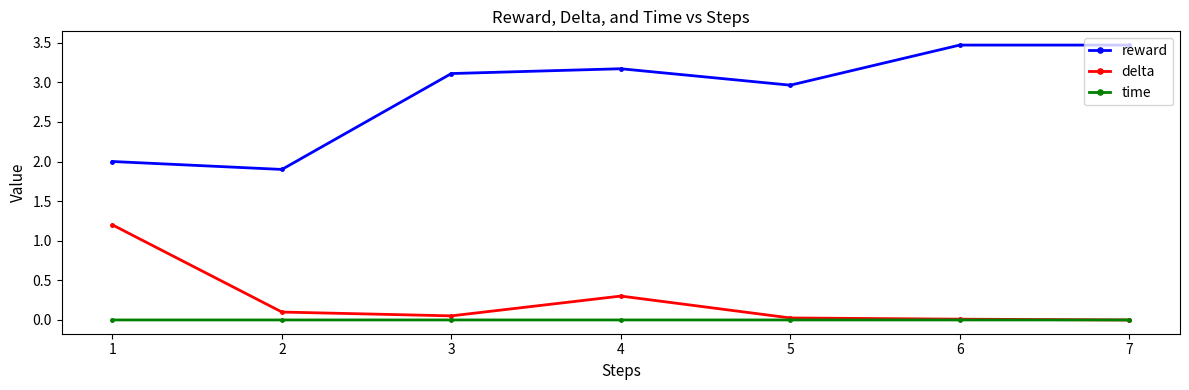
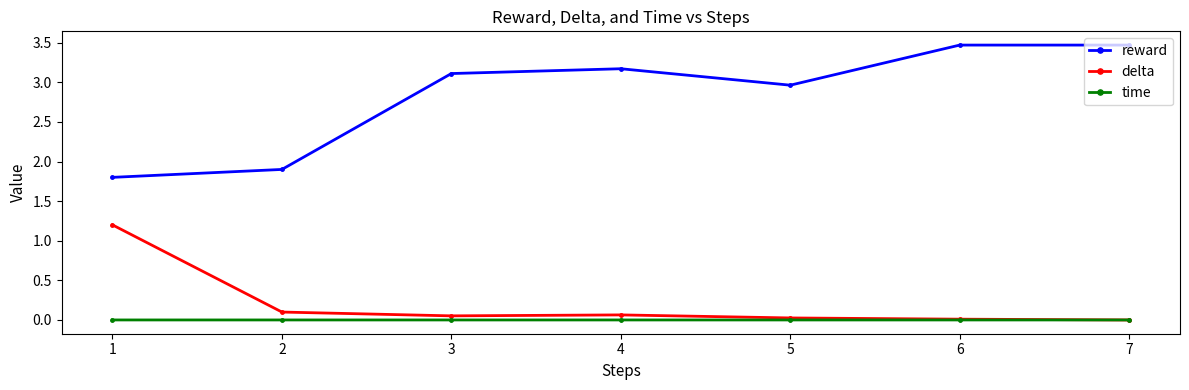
  {
    "reward": {
-     "1": 2.0,
+     "1": 1.8,
      "2": 1.9,
      "3": 3.1,
      "4": 3.2,
      "5": 3.0,
      "6": 3.5
    },
    "delta": {
      "1": 1.2,
      "2": 0.1,
      "3": 0.1,
-     "4": 0.3
+     "4": 0.1
    },
    "time": {
      "1": 0.0,
      "2": 0.0,
      "3": 0.0,
      "4": 0.0
    }
  }
